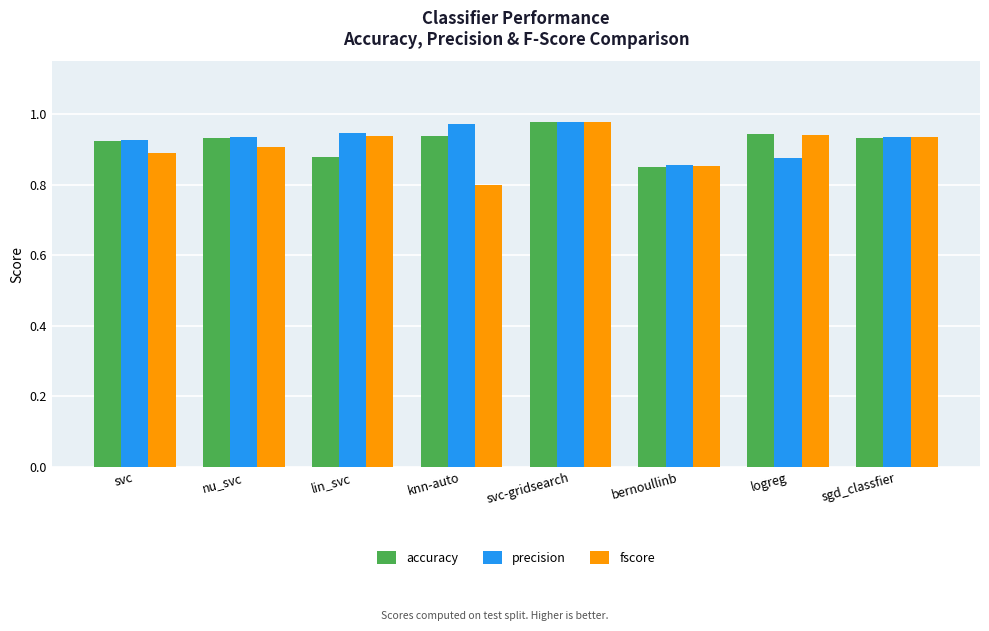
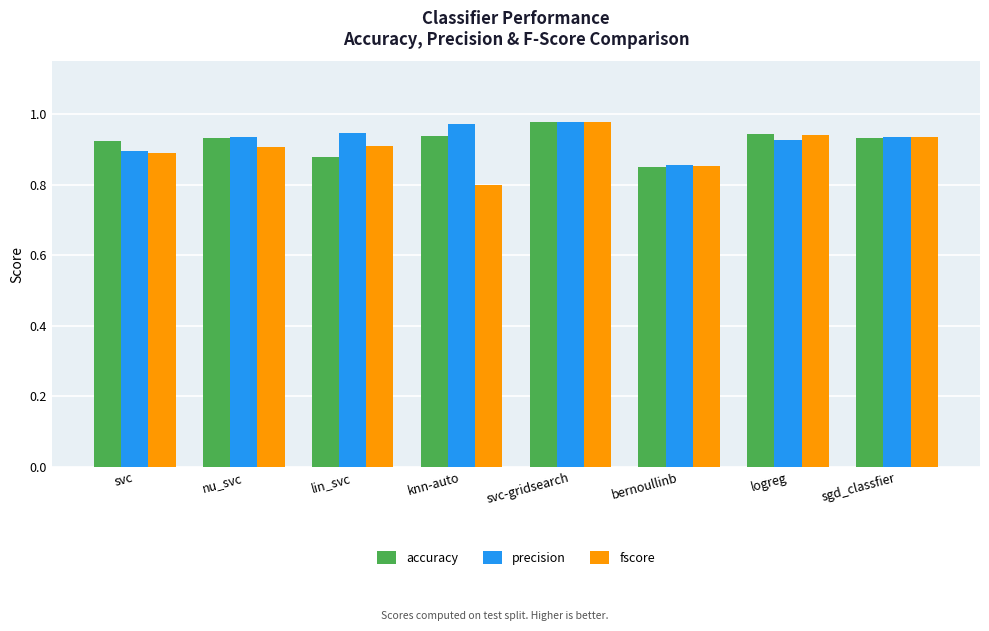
  {
    "accuracy": {
      "svc": 0.92,
      "nu_svc": 0.93,
      "lin_svc": 0.88,
      "knn-auto": 0.94,
      "svc-gridsearch": 0.98,
      "bernoullinb": 0.85,
      "logreg": 0.95,
      "sgd_classfier": 0.93
    },
    "precision": {
-     "svc": 0.93,
+     "svc": 0.90,
      "nu_svc": 0.94,
      "lin_svc": 0.95,
      "knn-auto": 0.97,
      "svc-gridsearch": 0.98,
      "bernoullinb": 0.86,
-     "logreg": 0.88,
+     "logreg": 0.93,
      "sgd_classfier": 0.94
    },
    "fscore": {
      "svc": 0.89,
      "nu_svc": 0.91,
-     "lin_svc": 0.94,
+     "lin_svc": 0.91,
      "knn-auto": 0.80,
      "svc-gridsearch": 0.98,
      "bernoullinb": 0.85,
      "logreg": 0.94,
      "sgd_classfier": 0.93
    }
  }
